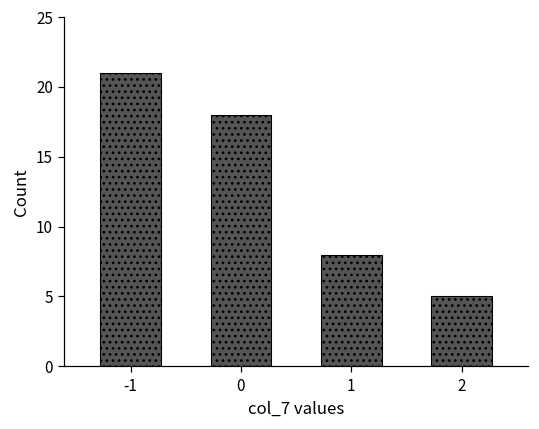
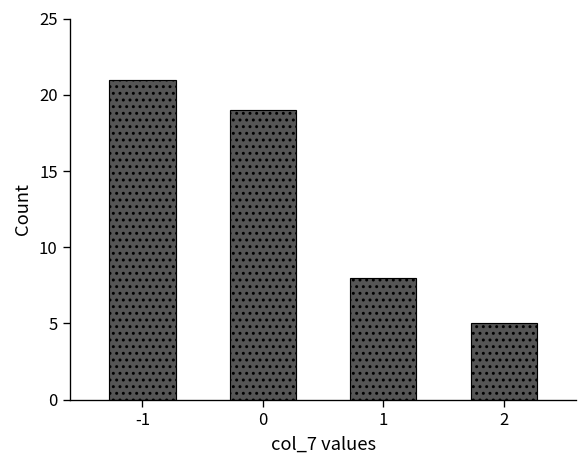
  {
    "-1": 21,
-   "0": 18,
+   "0": 19,
    "1": 8,
    "2": 5
  }
